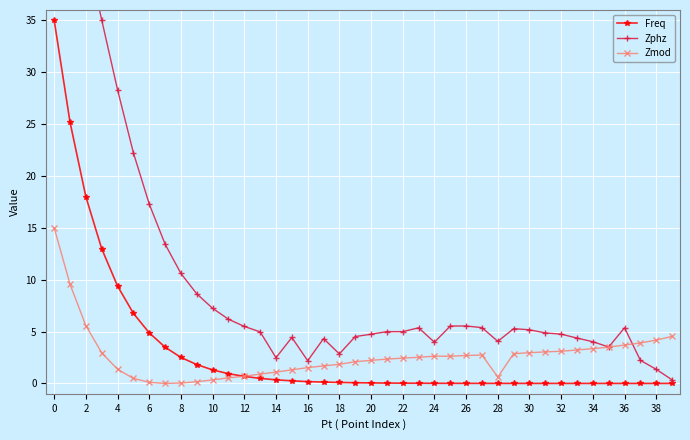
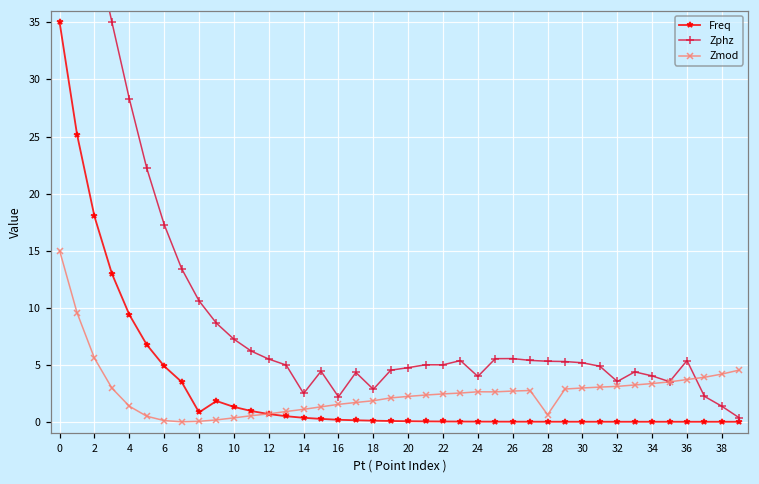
  {
    "Freq": {
      "0": 35.0,
      "2": 18.0,
      "4": 9.4,
      "6": 4.9,
-     "8": 2.5,
+     "8": 0.8,
      "10": 1.3,
      "14": 0.3,
      "16": 0.2,
      "18": 0.1,
      "20": 0.0,
      "22": 0.0,
      "24": 0.0,
      "26": 0.0,
      "28": 0.0,
      "30": 0.0,
      "32": 0.0,
      "34": 0.0,
      "36": 0.0,
      "38": 0.0
    },
    "Zphz": {
      "4": 28.3,
      "6": 17.3,
      "8": 10.6,
      "10": 7.2,
      "12": 5.5,
      "14": 2.5,
      "16": 2.2,
      "18": 2.8,
      "20": 4.7,
      "22": 5.0,
      "24": 4.0,
      "26": 5.5,
-     "28": 4.1,
+     "28": 5.3,
      "30": 5.2,
-     "32": 4.8,
+     "32": 3.5,
      "34": 4.0,
      "36": 5.4,
      "38": 1.4
    },
    "Zmod": {
      "0": 15.0,
      "2": 5.6,
      "4": 1.4,
      "6": 0.1,
      "8": 0.0,
      "10": 0.3,
      "14": 1.1,
      "16": 1.5,
      "18": 1.8,
      "20": 2.2,
      "22": 2.4,
      "24": 2.6,
      "26": 2.7,
      "28": 0.6,
      "30": 3.0,
      "32": 3.1,
      "34": 3.4,
      "36": 3.7,
      "38": 4.2
    }
  }
